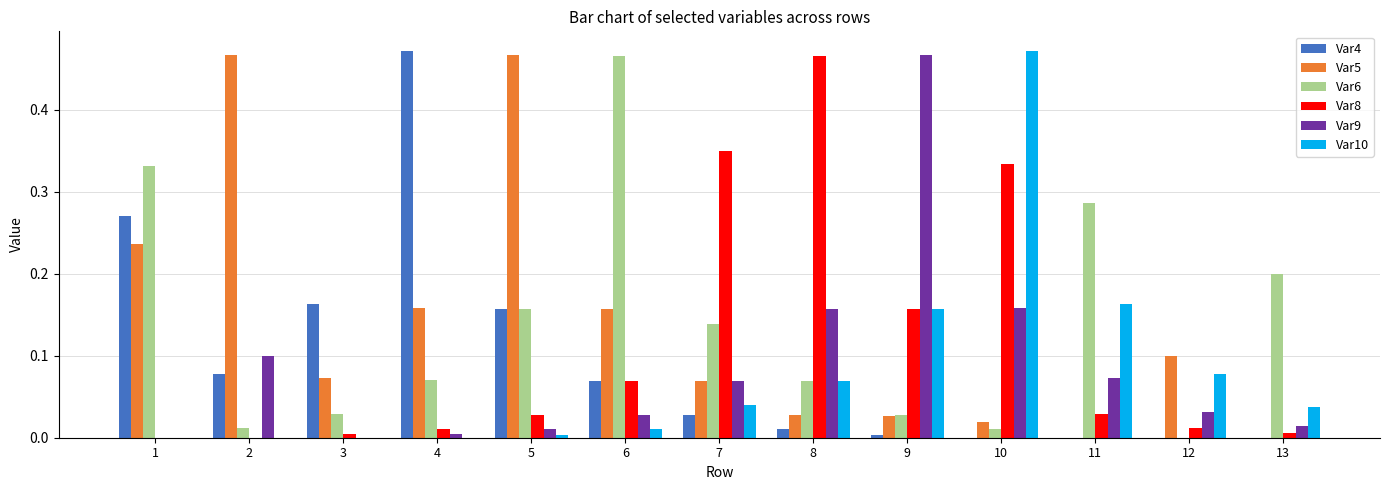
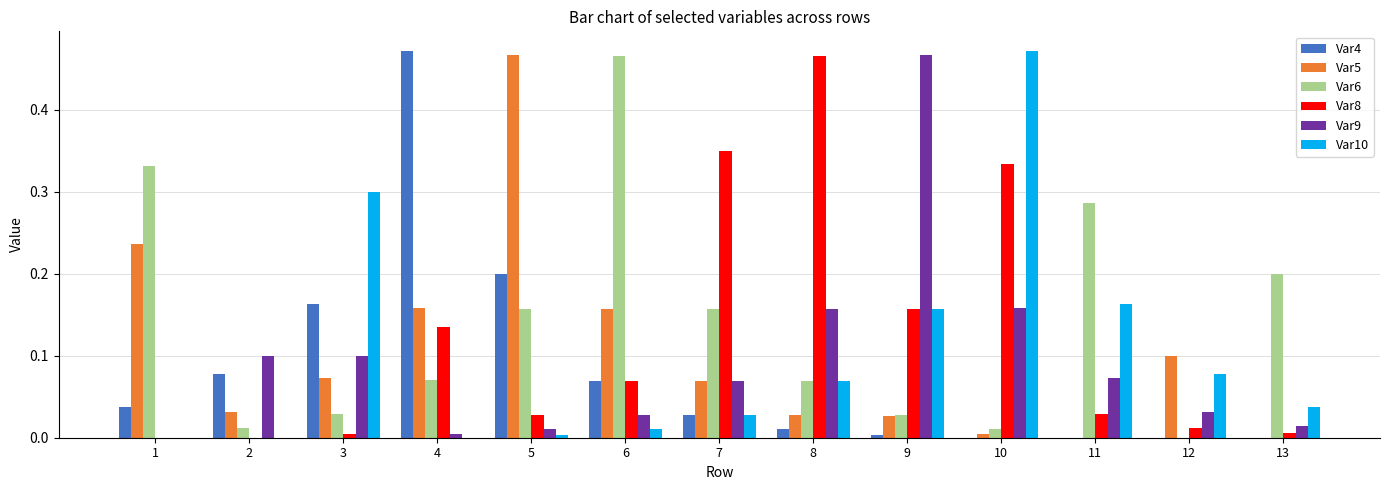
  {
    "Var4": {
-     "1": 0.27,
+     "1": 0.04,
      "2": 0.08,
      "3": 0.16,
      "4": 0.47,
-     "5": 0.16,
+     "5": 0.20,
      "6": 0.07,
      "7": 0.03,
      "8": 0.01,
      "9": 0.00,
      "10": 0.00,
      "11": 0.00,
      "12": 0.00,
      "13": 0.00
    },
    "Var5": {
      "1": 0.24,
-     "2": 0.47,
+     "2": 0.03,
      "3": 0.07,
      "4": 0.16,
      "5": 0.47,
      "6": 0.16,
      "7": 0.07,
      "8": 0.03,
      "9": 0.03,
-     "10": 0.02,
+     "10": 0.00,
      "11": 0.00,
      "12": 0.10,
      "13": 0.00
    },
    "Var6": {
      "1": 0.33,
      "2": 0.01,
      "3": 0.03,
      "4": 0.07,
      "5": 0.16,
      "6": 0.46,
-     "7": 0.14,
+     "7": 0.16,
      "8": 0.07,
      "9": 0.03,
      "10": 0.01,
      "11": 0.29,
      "12": 0.00,
      "13": 0.20
    },
    "Var8": {
      "1": 0.00,
      "2": 0.00,
      "3": 0.00,
-     "4": 0.01,
+     "4": 0.13,
      "5": 0.03,
      "6": 0.07,
      "7": 0.35,
      "8": 0.46,
      "9": 0.16,
      "10": 0.33,
      "11": 0.03,
      "12": 0.01,
      "13": 0.01
    },
    "Var9": {
      "1": 0.0,
      "2": 0.1,
-     "3": 0.0,
+     "3": 0.1,
      "4": 0.00,
      "5": 0.01,
      "6": 0.03,
      "7": 0.07,
      "8": 0.16,
      "9": 0.47,
      "10": 0.16,
      "11": 0.07,
      "12": 0.03,
      "13": 0.01
    },
    "Var10": {
      "1": 0.00,
      "2": 0.00,
-     "3": 0.0,
+     "3": 0.3,
      "4": 0.00,
      "5": 0.00,
      "6": 0.01,
-     "7": 0.04,
+     "7": 0.03,
      "8": 0.07,
      "9": 0.16,
      "10": 0.47,
      "11": 0.16,
      "12": 0.08,
      "13": 0.04
    }
  }
